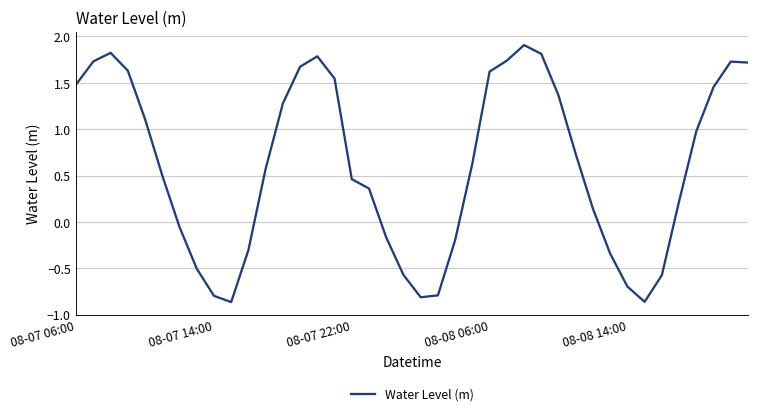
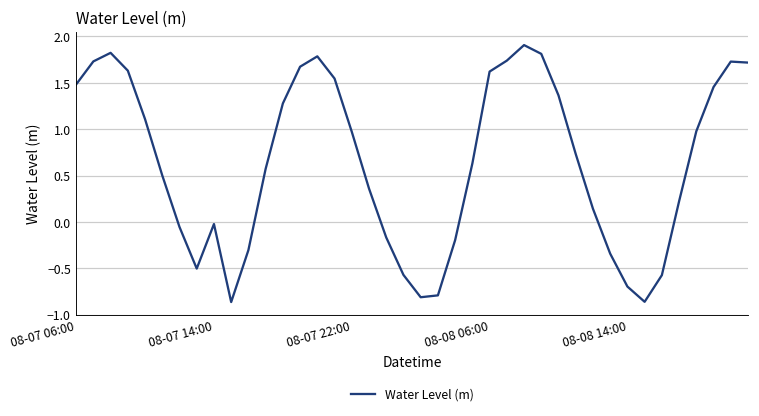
  {
    "08-07 06:00": 1.5,
-   "08-07 14:00": -0.8,
-   "08-07 22:00": 0.5,
+   "08-07 14:00": 0.0,
+   "08-07 22:00": 1.0,
    "08-08 06:00": 1.6,
    "08-08 14:00": -0.7
  }
